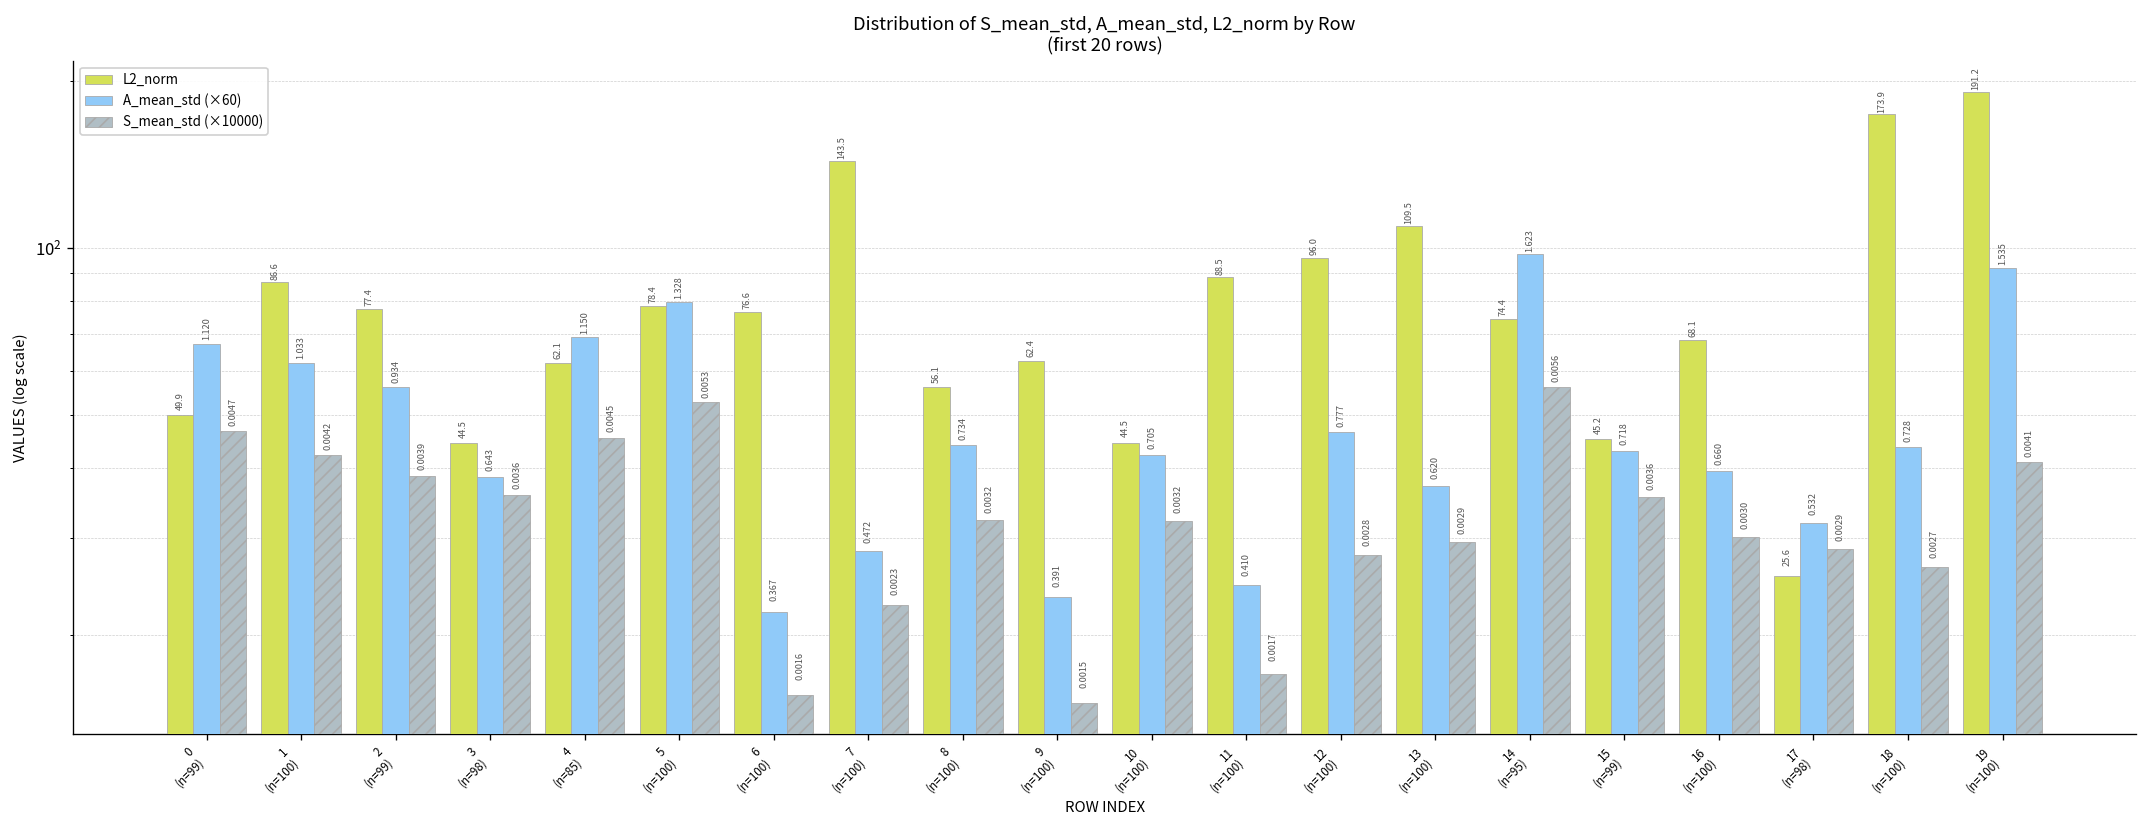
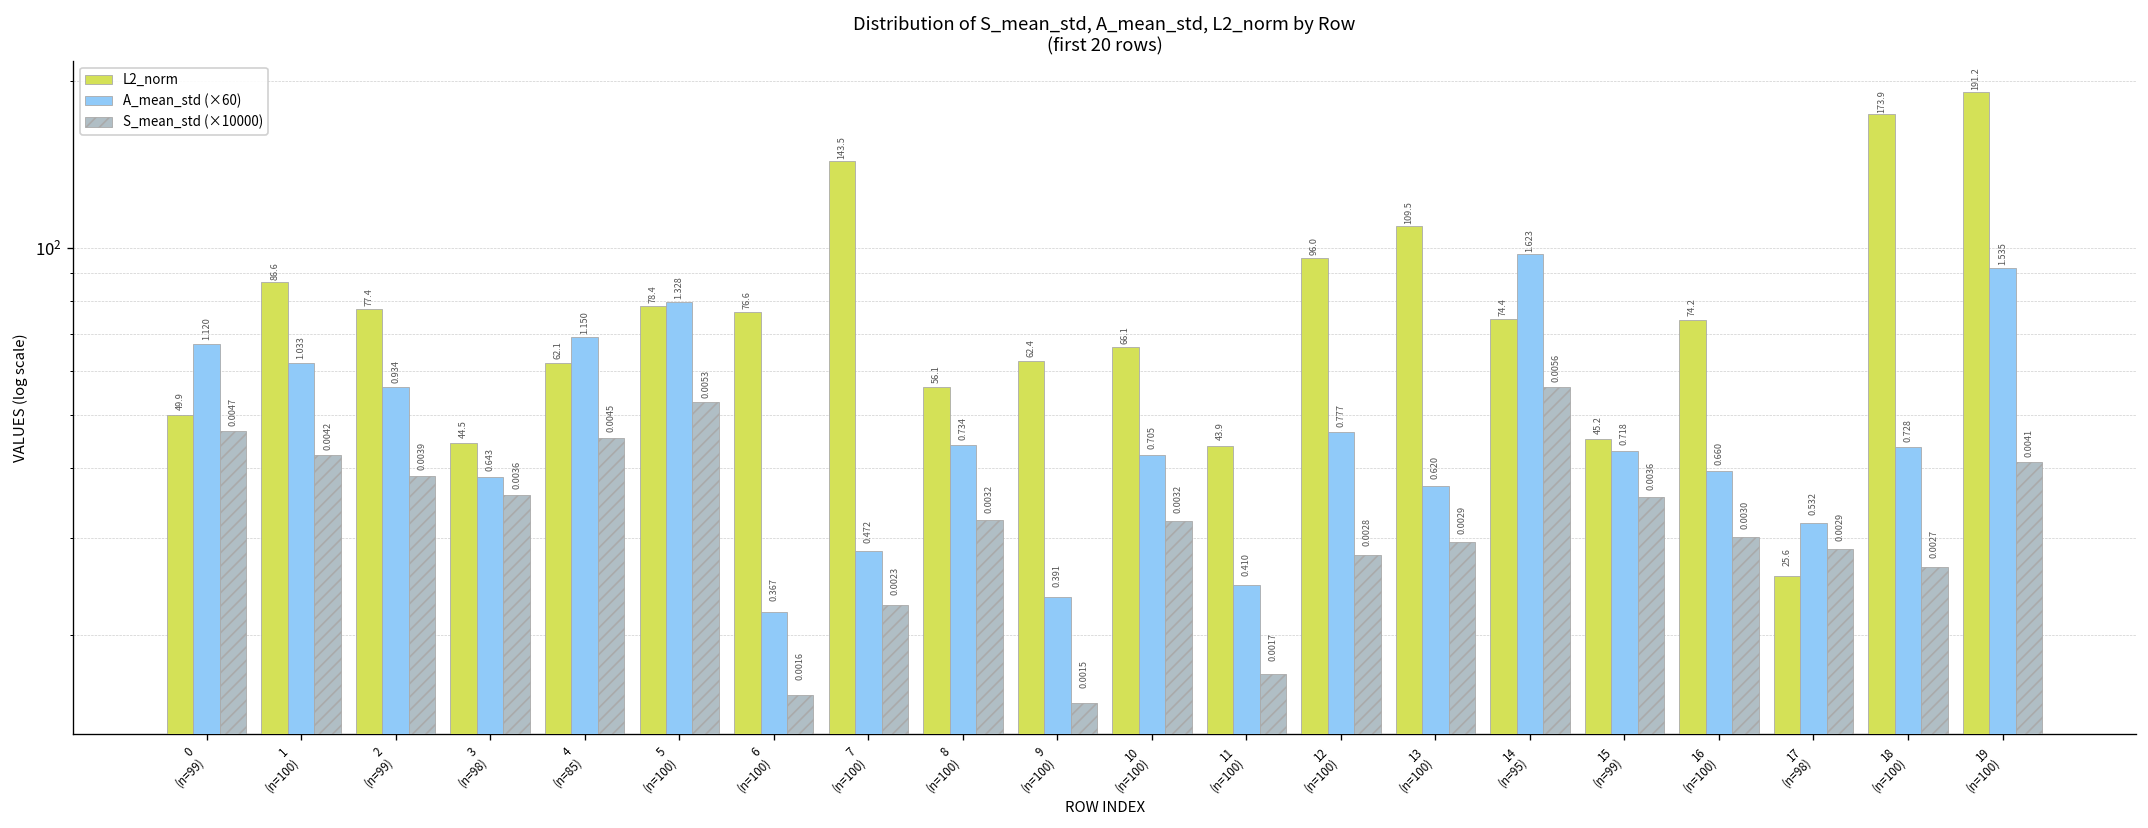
  {
    "L2_norm": {
      "0 (n=99)": 49.9,
      "1 (n=100)": 86.6,
      "2 (n=99)": 77.4,
      "3 (n=98)": 44.5,
      "4 (n=85)": 62.1,
      "5 (n=100)": 78.4,
      "6 (n=100)": 76.6,
      "7 (n=100)": 143.5,
      "8 (n=100)": 56.1,
      "9 (n=100)": 62.4,
-     "10 (n=100)": 44.5,
-     "11 (n=100)": 88.5,
+     "10 (n=100)": 66.1,
+     "11 (n=100)": 43.9,
      "12 (n=100)": 96.0,
      "13 (n=100)": 109.5,
      "14 (n=95)": 74.4,
      "15 (n=99)": 45.2,
-     "16 (n=100)": 68.1,
+     "16 (n=100)": 74.2,
      "17 (n=98)": 25.6,
      "18 (n=100)": 173.9,
      "19 (n=100)": 191.2
    }
  }
